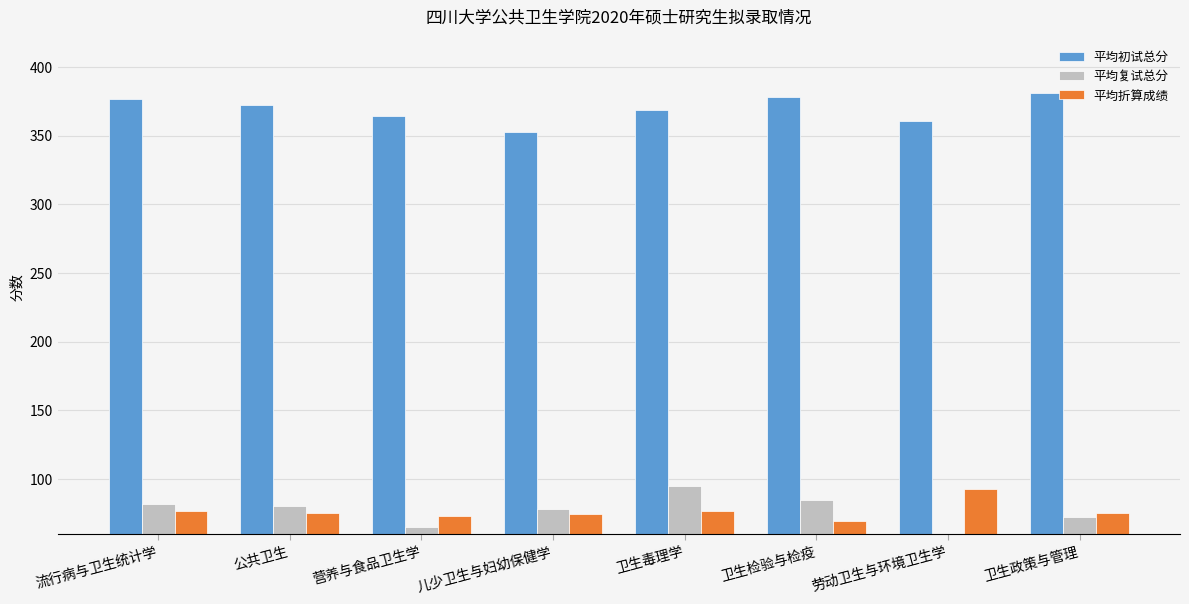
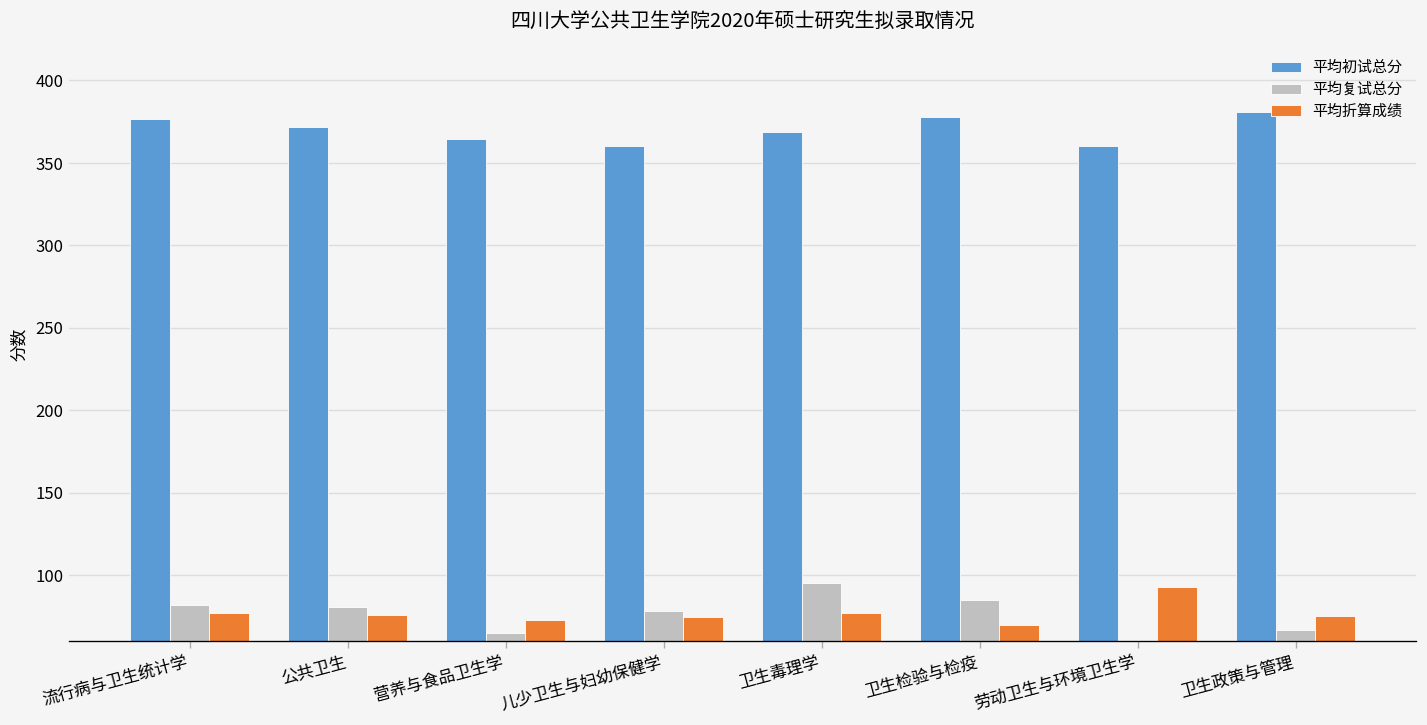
  {
    "平均初试总分": {
      "流行病与卫生统计学": 377,
      "公共卫生": 372,
      "营养与食品卫生学": 364,
-     "儿少卫生与妇幼保健学": 353,
+     "儿少卫生与妇幼保健学": 360,
      "卫生毒理学": 369,
      "卫生检验与检疫": 378,
      "劳动卫生与环境卫生学": 360,
      "卫生政策与管理": 381
    },
    "平均复试总分": {
      "流行病与卫生统计学": 82,
      "公共卫生": 81,
      "营养与食品卫生学": 65,
      "儿少卫生与妇幼保健学": 79,
      "卫生毒理学": 95,
      "卫生检验与检疫": 85,
      "劳动卫生与环境卫生学": 60,
-     "卫生政策与管理": 73
+     "卫生政策与管理": 67
    },
    "平均折算成绩": {
      "流行病与卫生统计学": 77,
      "公共卫生": 76,
      "营养与食品卫生学": 73,
      "儿少卫生与妇幼保健学": 75,
      "卫生毒理学": 77,
      "卫生检验与检疫": 70,
      "劳动卫生与环境卫生学": 93,
      "卫生政策与管理": 75
    }
  }
